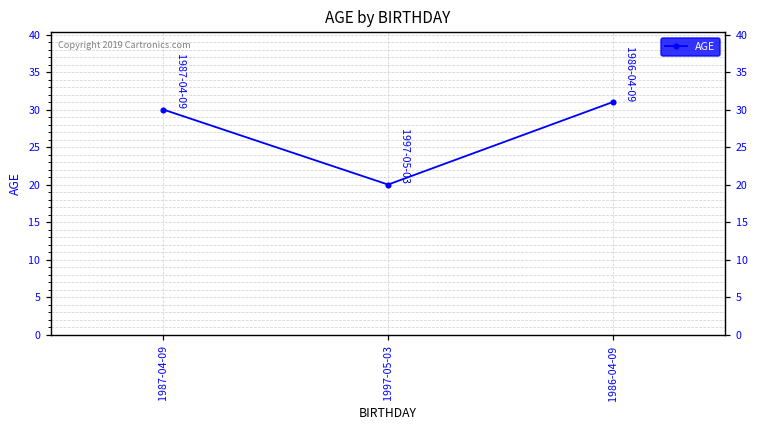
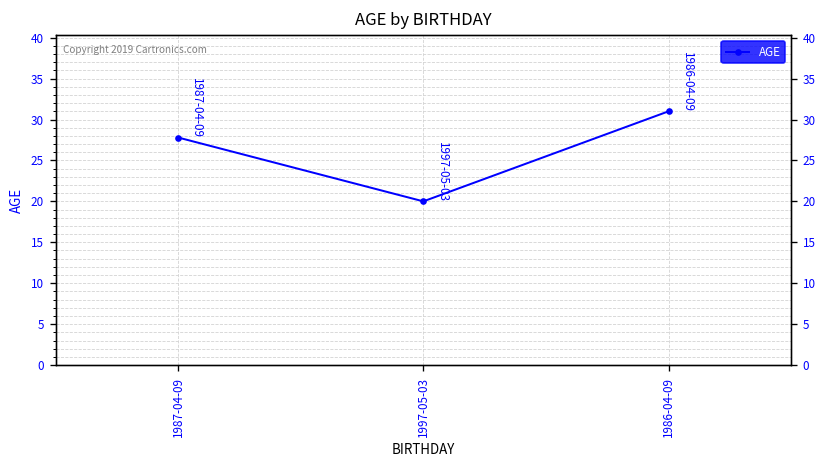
  {
-   "1987-04-09": 30
+   "1987-04-09": 28
  }
